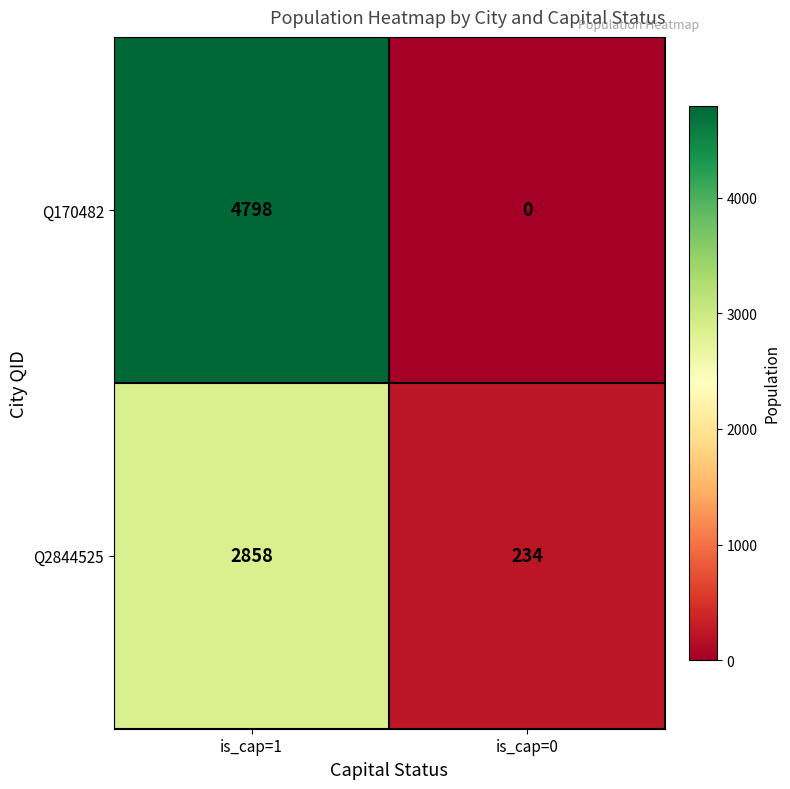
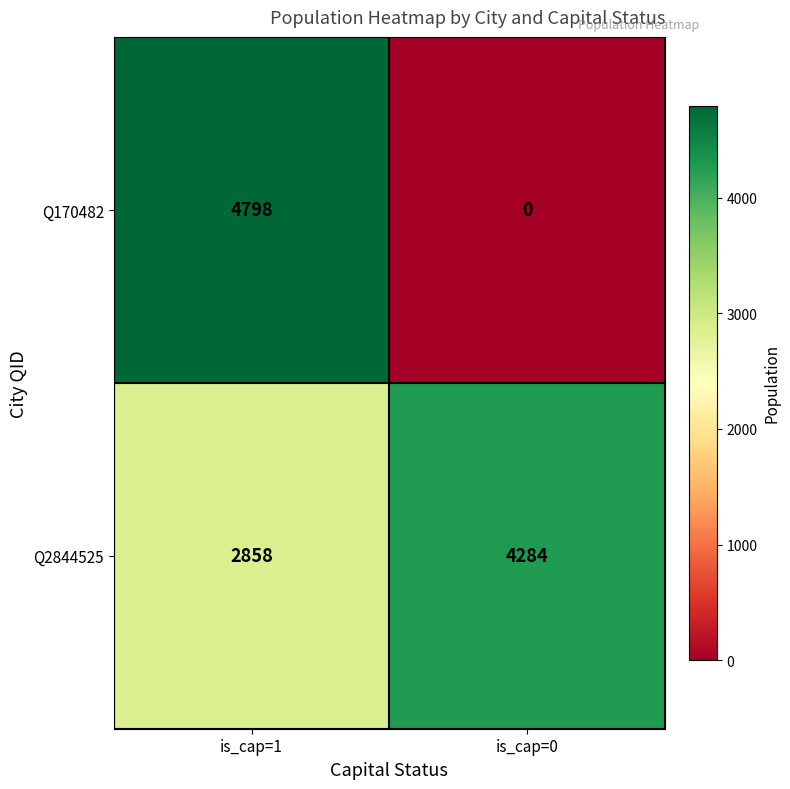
  {
    "Q170482": {
      "is_cap=1": 4798,
      "is_cap=0": 0
    },
    "Q2844525": {
      "is_cap=1": 2858,
-     "is_cap=0": 234
+     "is_cap=0": 4284
    }
  }
